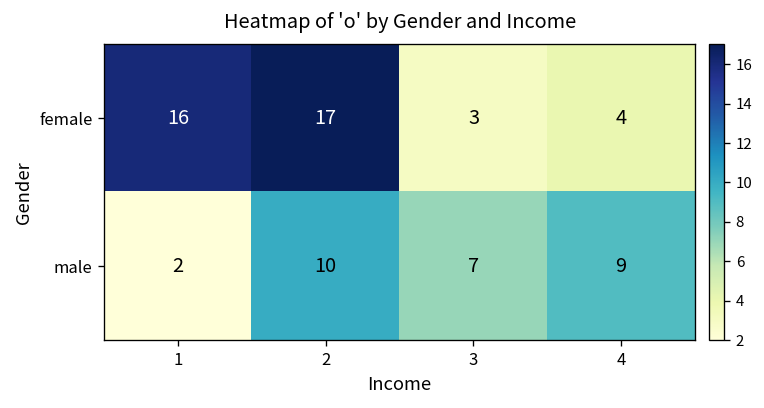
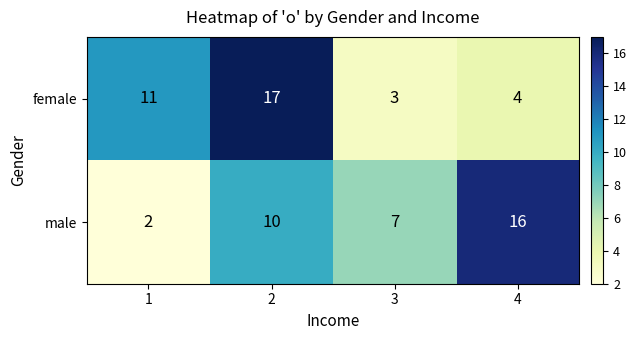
  {
    "female": {
-     "1": 16,
+     "1": 11,
      "2": 17,
      "3": 3,
      "4": 4
    },
    "male": {
      "1": 2,
      "2": 10,
      "3": 7,
-     "4": 9
+     "4": 16
    }
  }
